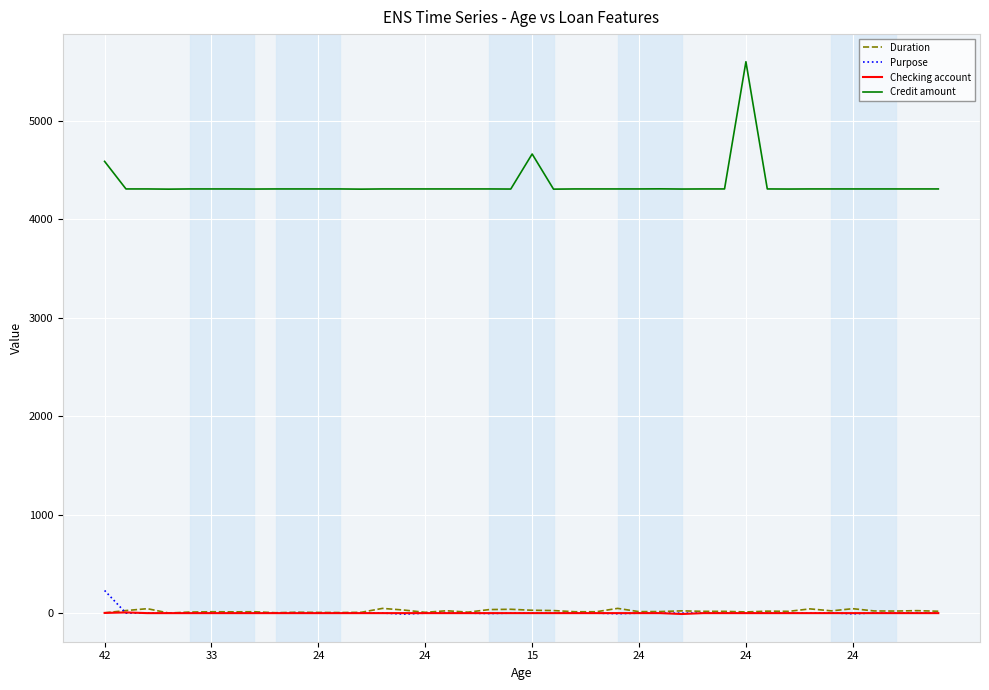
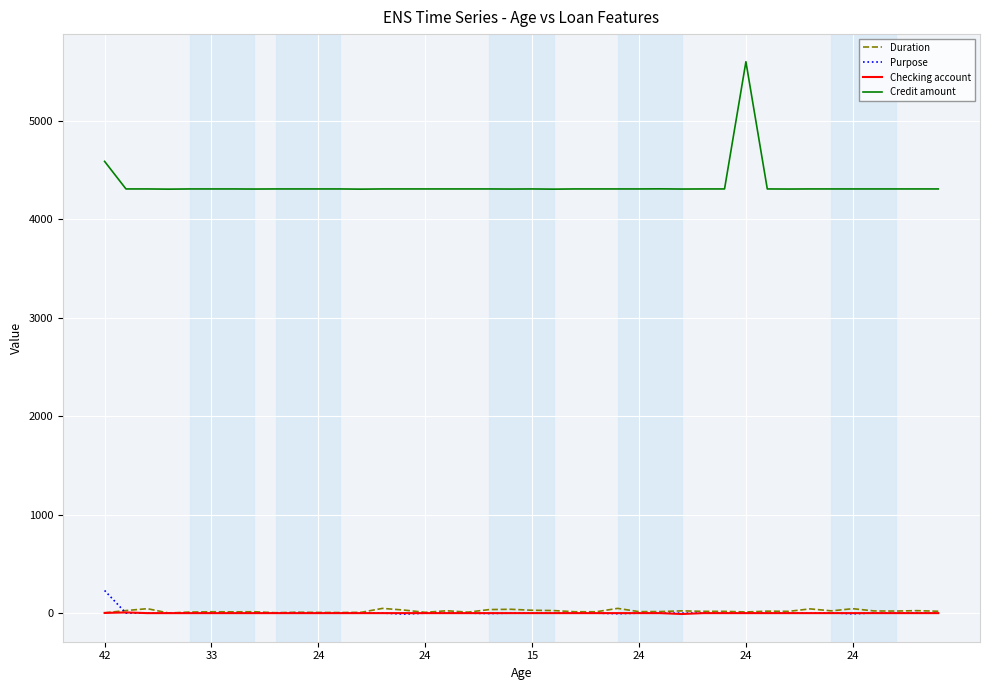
  {
    "Duration": {
      "15": 0
    },
    "Purpose": {
      "42": 200
    },
    "Credit amount": {
      "42": 4600,
-     "15": 4700
+     "15": 4300
    }
  }
